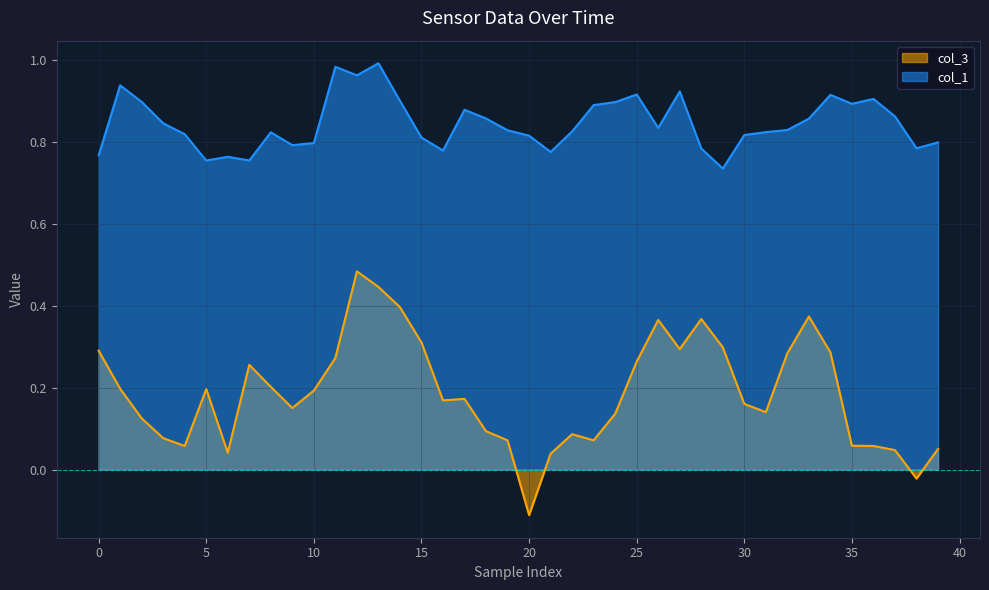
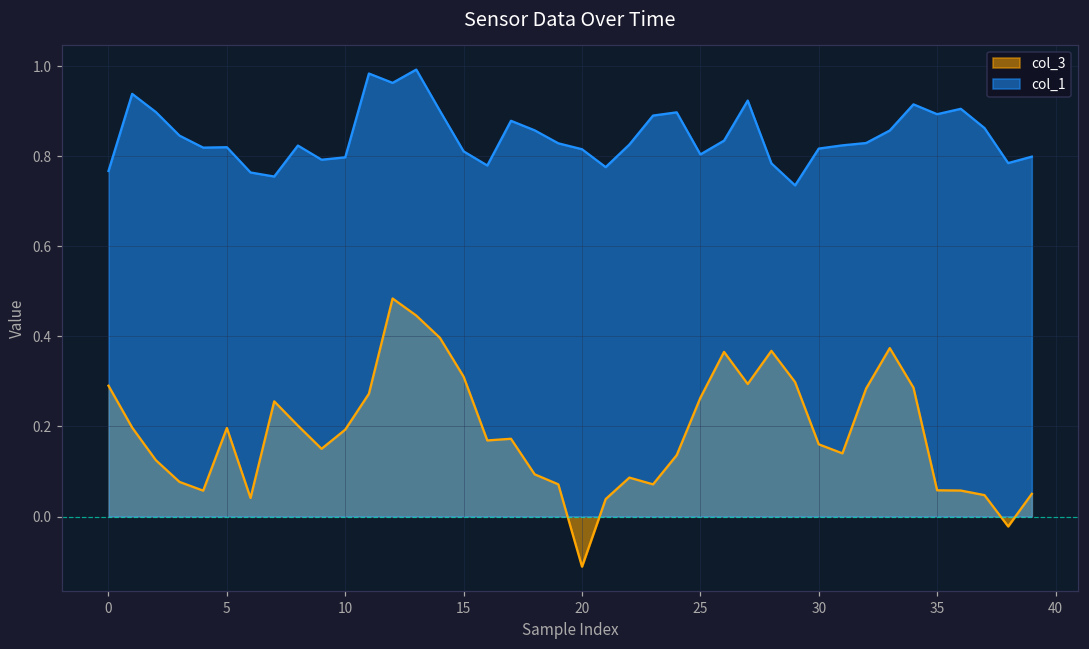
  {
    "col_1": {
      "0": 0.77,
-     "5": 0.75,
+     "5": 0.82,
      "10": 0.80,
      "15": 0.81,
      "20": 0.82,
-     "25": 0.92,
+     "25": 0.80,
      "30": 0.82,
      "35": 0.89
    }
  }
